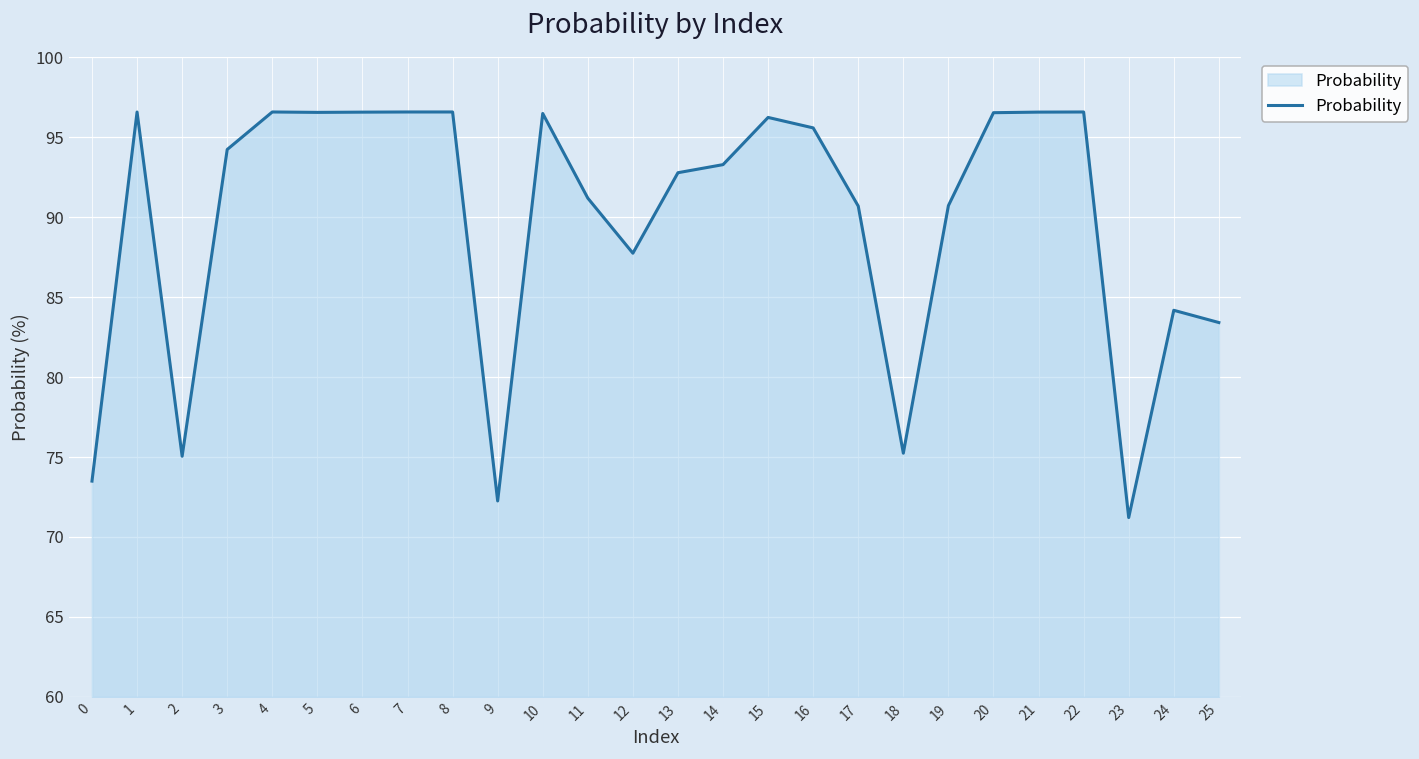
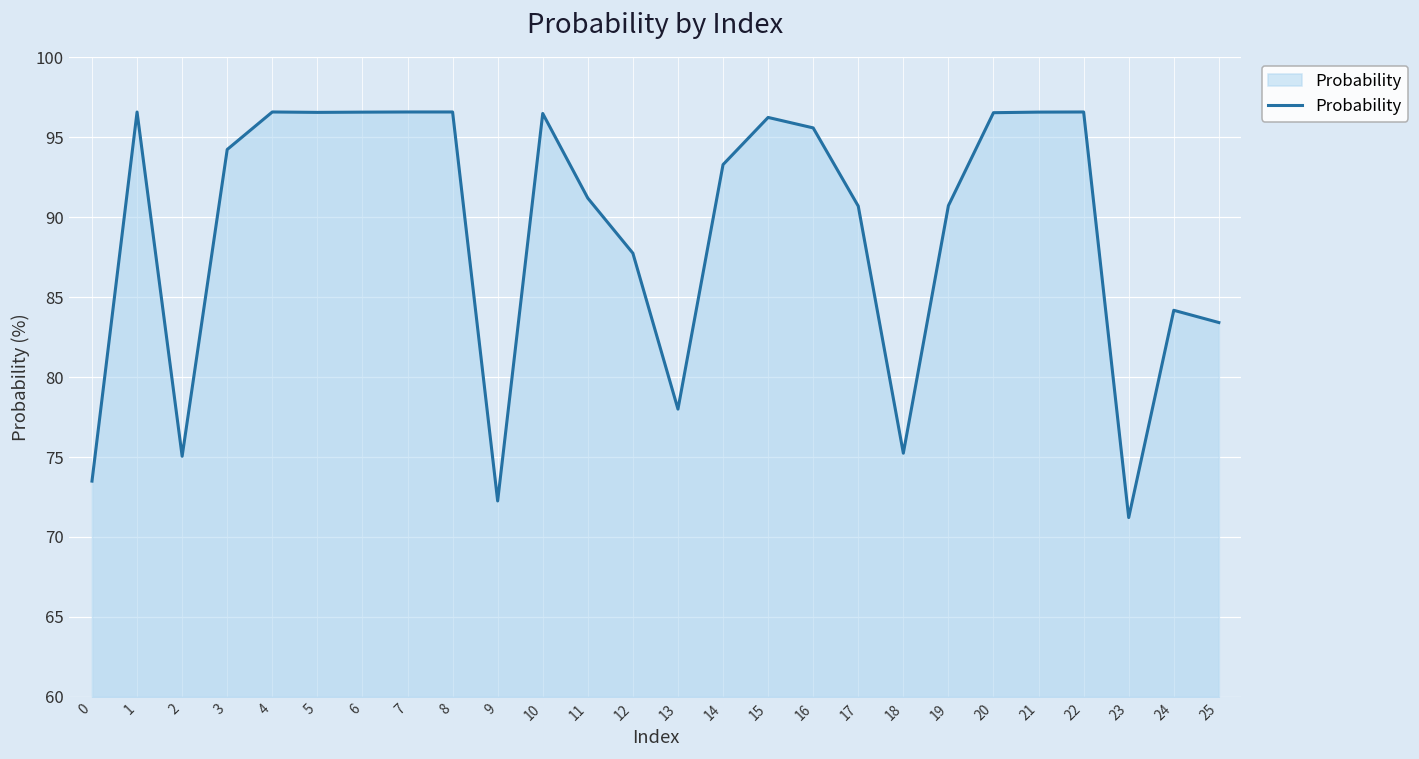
  {
    "0": 73.5,
    "1": 96.6,
    "2": 75.1,
    "3": 94.2,
    "4": 96.6,
    "5": 96.6,
    "6": 96.6,
    "7": 96.6,
    "8": 96.6,
    "9": 72.3,
    "10": 96.5,
    "11": 91.2,
    "12": 87.8,
-   "13": 92.8,
+   "13": 78.0,
    "14": 93.3,
    "15": 96.2,
    "16": 95.6,
    "17": 90.7,
    "18": 75.2,
    "19": 90.7,
    "20": 96.5,
    "21": 96.6,
    "22": 96.6,
    "23": 71.2,
    "24": 84.2,
    "25": 83.4
  }
